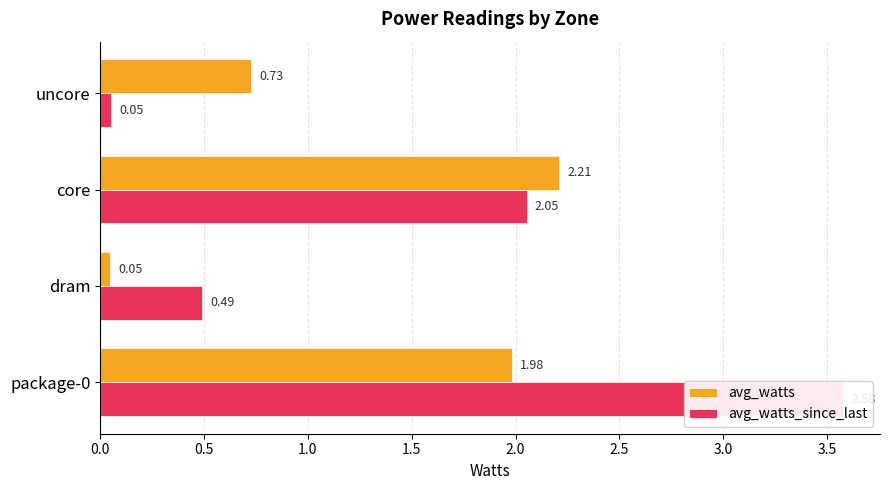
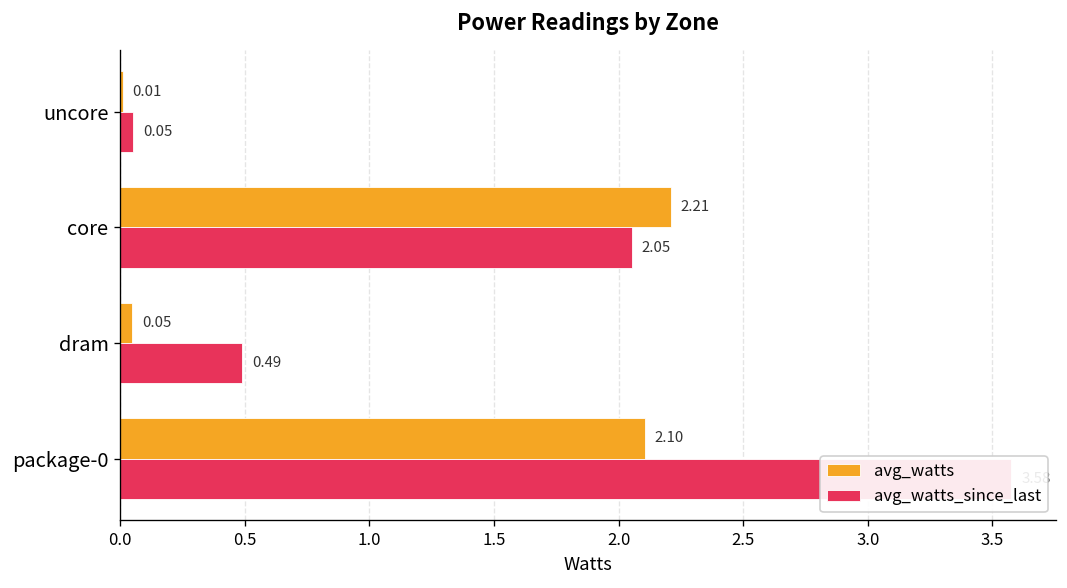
  {
    "avg_watts": {
-     "uncore": 0.73,
+     "uncore": 0.01,
      "core": 2.21,
      "dram": 0.05,
-     "package-0": 1.98
+     "package-0": 2.10
    },
    "avg_watts_since_last": {
      "uncore": 0.05,
      "core": 2.05,
      "dram": 0.49
    }
  }
